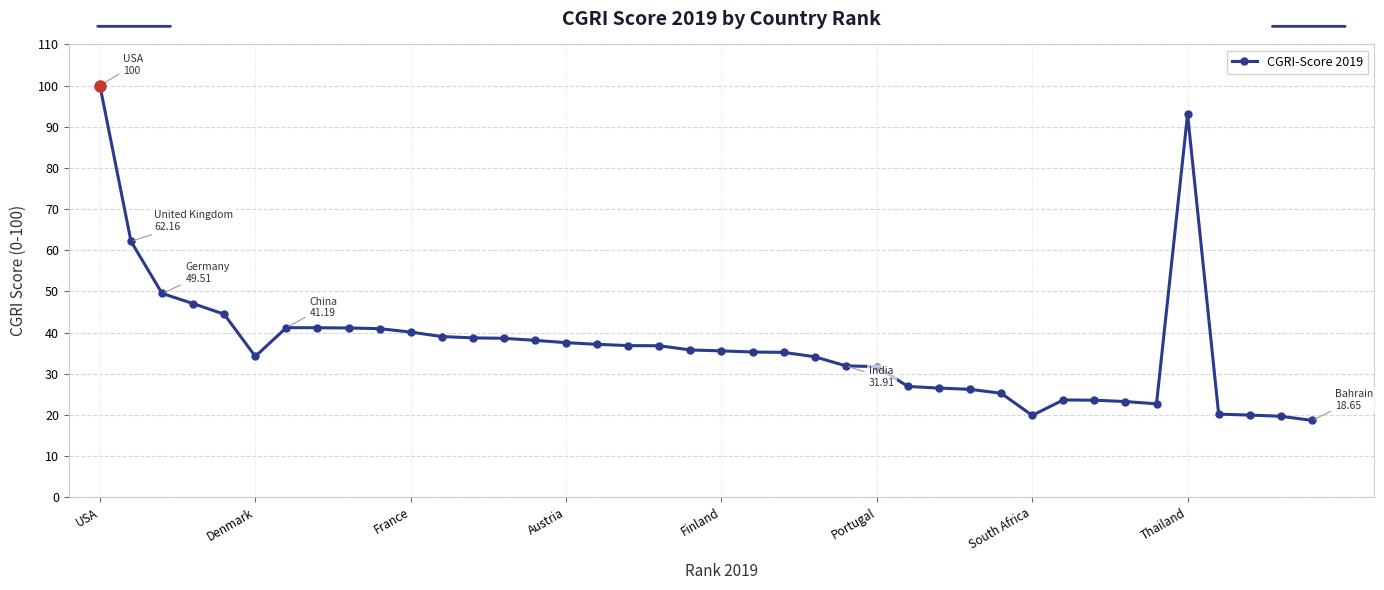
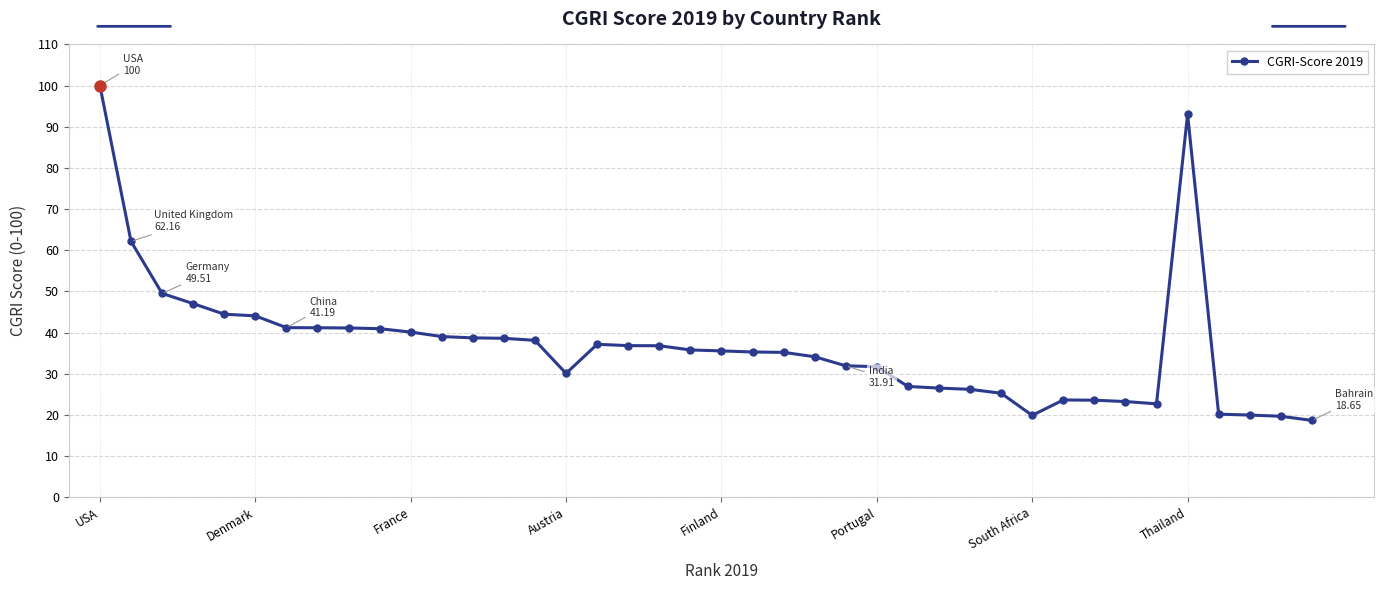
  {
    "CGRI-Score 2019": {
-     "Denmark": 34,
+     "Denmark": 44,
      "France": 40,
-     "Austria": 38,
+     "Austria": 30,
      "Finland": 36,
      "South Africa": 20,
      "Thailand": 93
    }
  }
